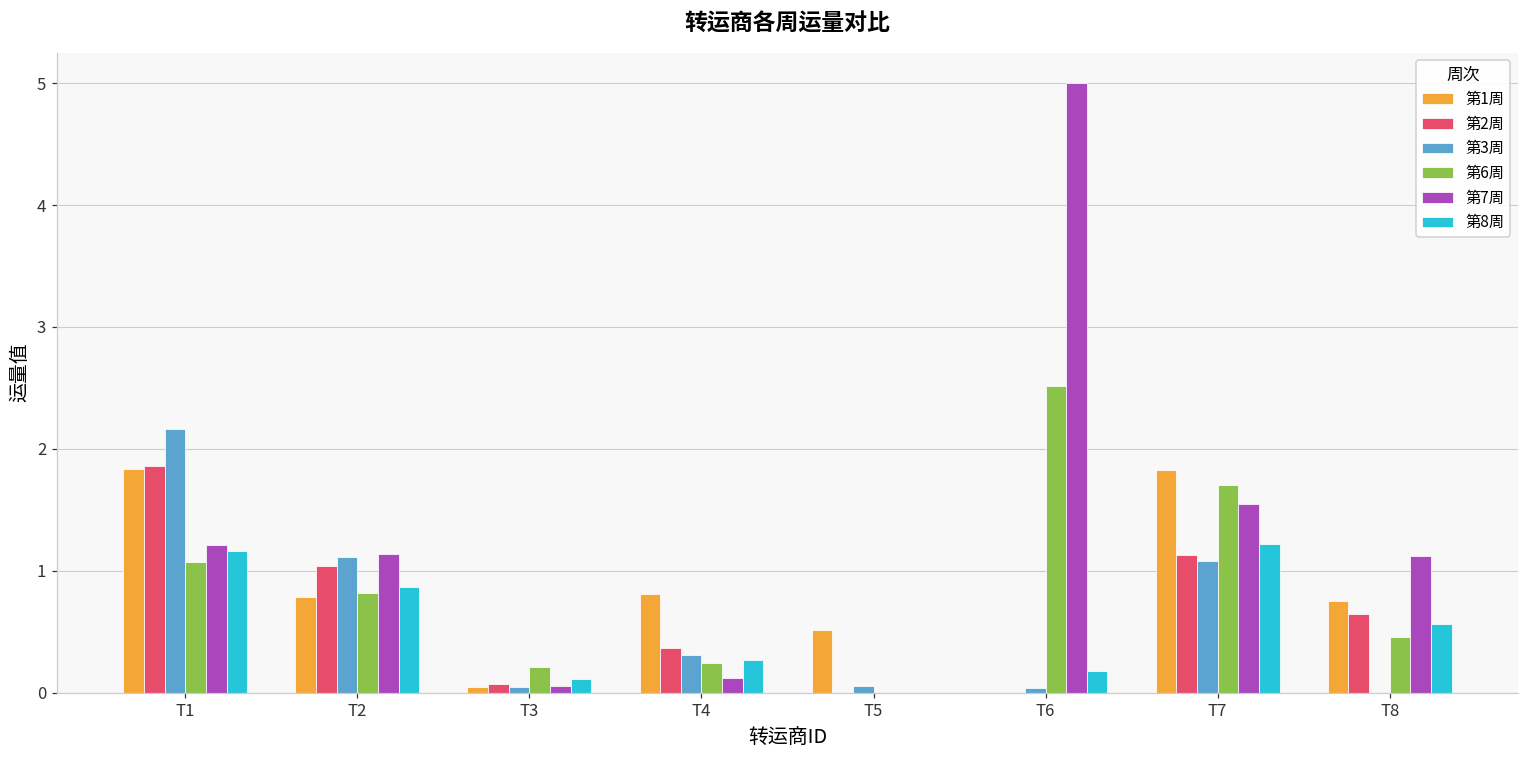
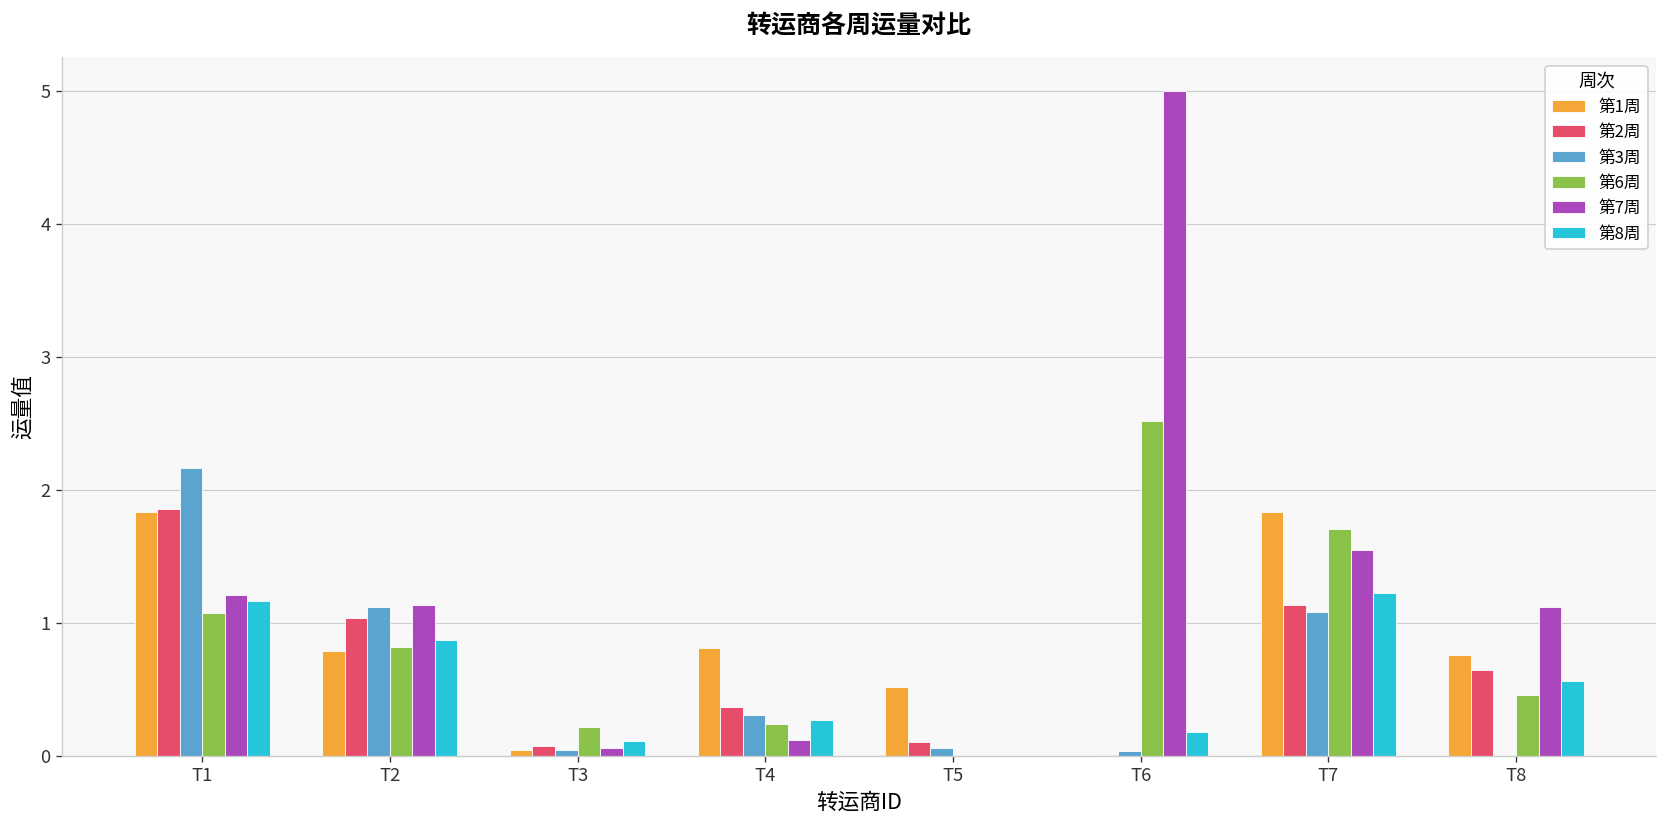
  {
    "第1周": {
      "T1": 1.83,
      "T2": 0.8,
      "T3": 0.04,
      "T4": 0.8,
      "T5": 0.5,
      "T7": 1.83,
      "T8": 0.75
    },
    "第2周": {
      "T1": 1.86,
      "T2": 1.04,
      "T3": 0.07,
      "T4": 0.36,
-     "T5": 0.0,
+     "T5": 0.1,
      "T7": 1.13,
      "T8": 0.64
    },
    "第3周": {
      "T1": 2.17,
      "T2": 1.1,
      "T3": 0.05,
      "T4": 0.3,
      "T5": 0.06,
      "T6": 0.04,
      "T7": 1.1,
      "T8": 0.0
    },
    "第6周": {
      "T1": 1.07,
      "T2": 0.8,
      "T3": 0.2,
      "T4": 0.24,
      "T5": 0.0,
      "T6": 2.5,
      "T7": 1.7,
      "T8": 0.46
    },
    "第7周": {
      "T1": 1.2,
      "T2": 1.13,
      "T3": 0.06,
      "T4": 0.1,
      "T5": 0.0,
      "T6": 5.0,
      "T7": 1.54,
      "T8": 1.1
    },
    "第8周": {
      "T1": 1.16,
      "T2": 0.87,
      "T3": 0.1,
      "T4": 0.27,
      "T5": 0.0,
      "T6": 0.2,
      "T7": 1.22,
      "T8": 0.56
    }
  }
